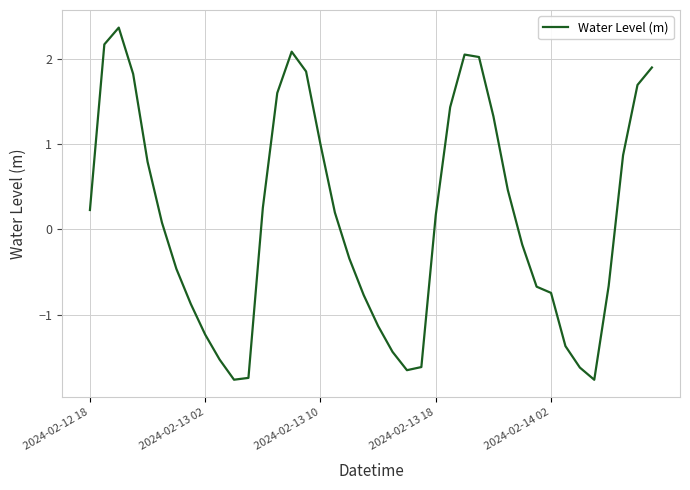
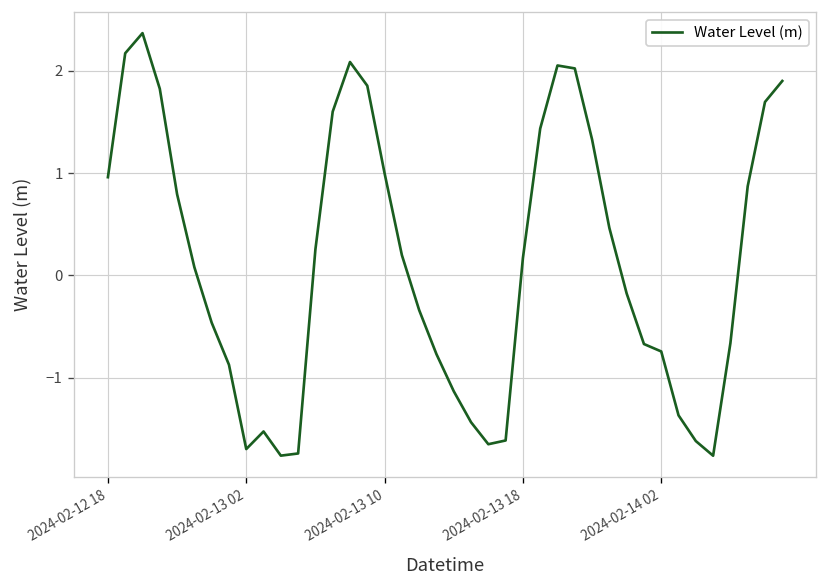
  {
-   "2024-02-12 18": 0.2,
-   "2024-02-13 02": -1.2,
+   "2024-02-12 18": 1.0,
+   "2024-02-13 02": -1.7,
    "2024-02-13 10": 1.0,
    "2024-02-13 18": 0.2,
    "2024-02-14 02": -0.7
  }
